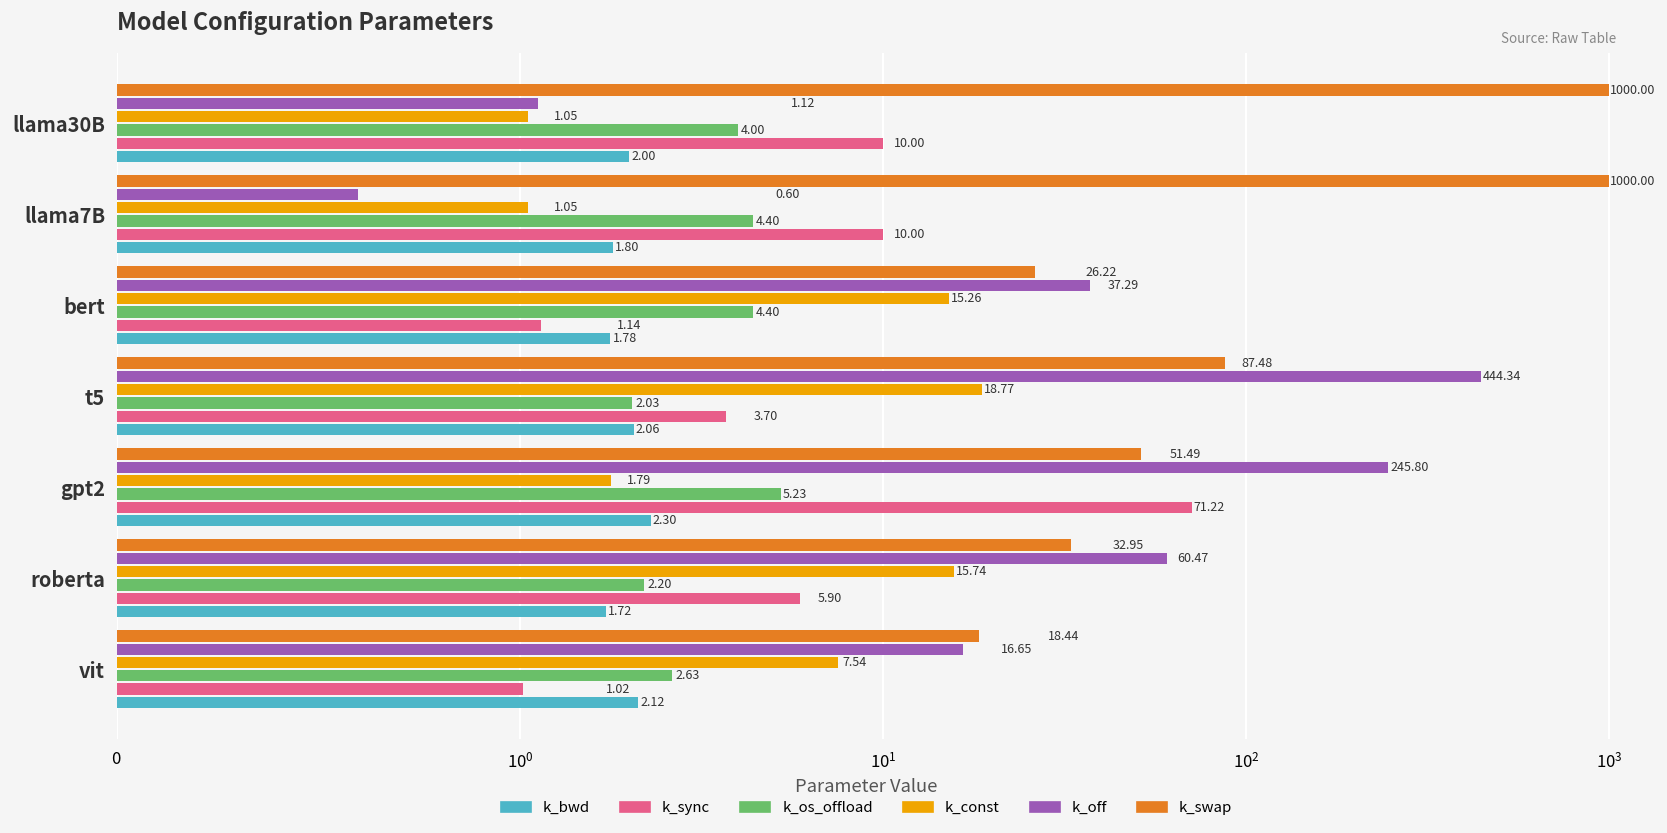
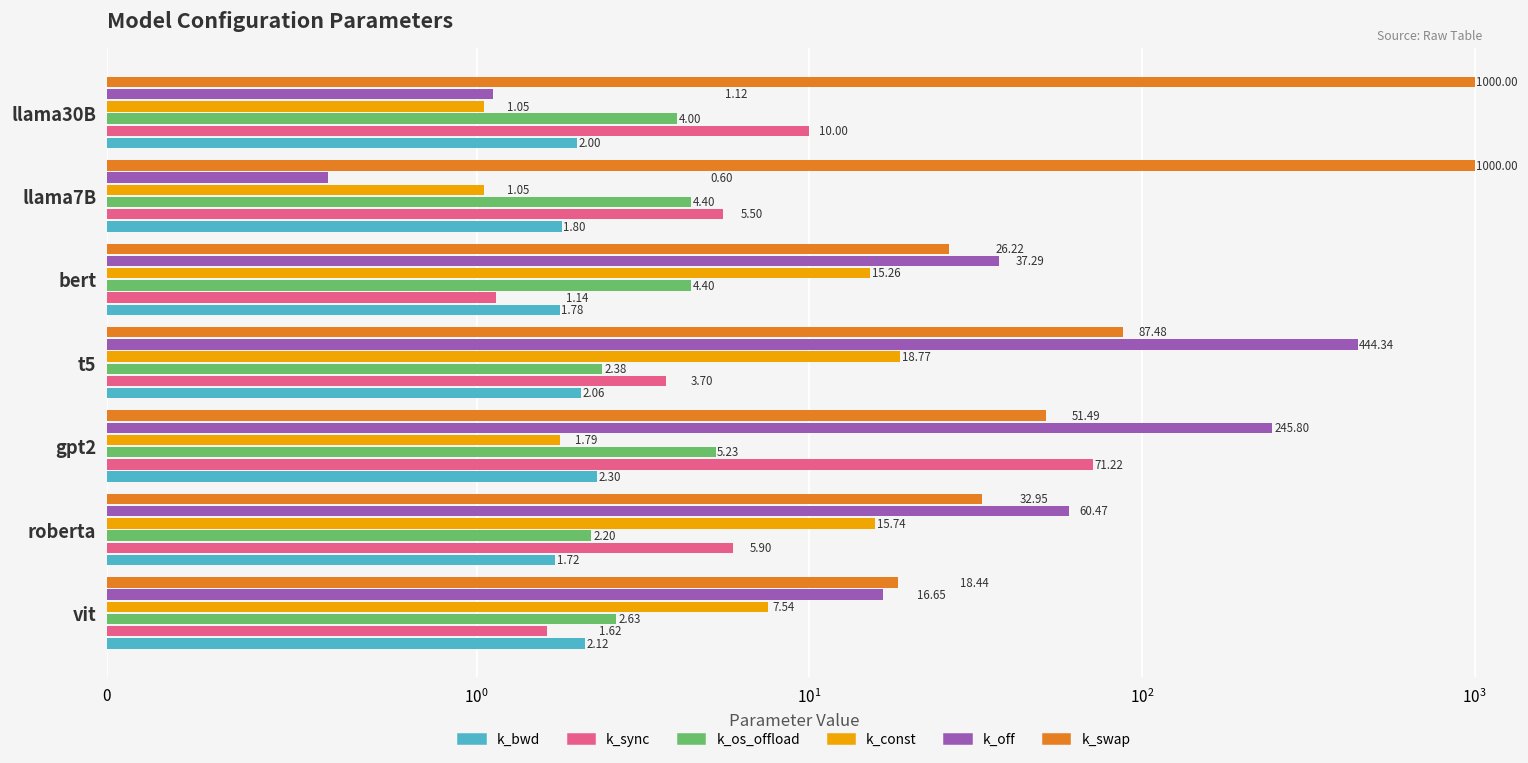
  {
    "k_bwd": {
      "llama30B": 2.00,
      "llama7B": 1.80,
      "bert": 1.78,
      "t5": 2.06,
      "gpt2": 2.30,
      "roberta": 1.72,
      "vit": 2.12
    },
    "k_sync": {
      "llama30B": 10.00,
-     "llama7B": 10.00,
+     "llama7B": 5.50,
      "t5": 3.70,
      "gpt2": 71.22,
      "roberta": 5.90,
-     "vit": 1.02
+     "vit": 1.62
    },
    "k_os_offload": {
      "llama30B": 4.00,
      "llama7B": 4.40,
      "bert": 4.40,
-     "t5": 2.03,
+     "t5": 2.38,
      "gpt2": 5.23,
      "roberta": 2.20,
      "vit": 2.63
    },
    "k_off": {
      "bert": 37.29,
      "t5": 444.34,
      "gpt2": 245.80,
      "roberta": 60.47
    }
  }
